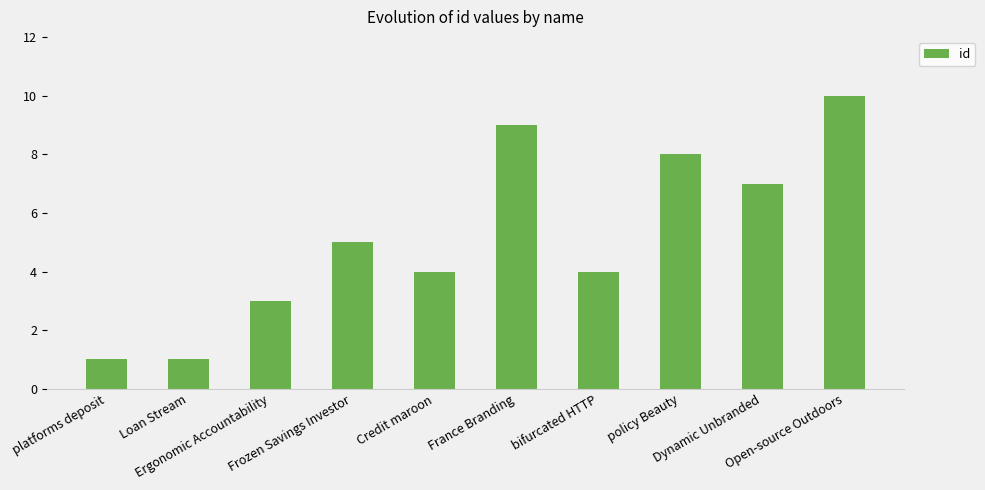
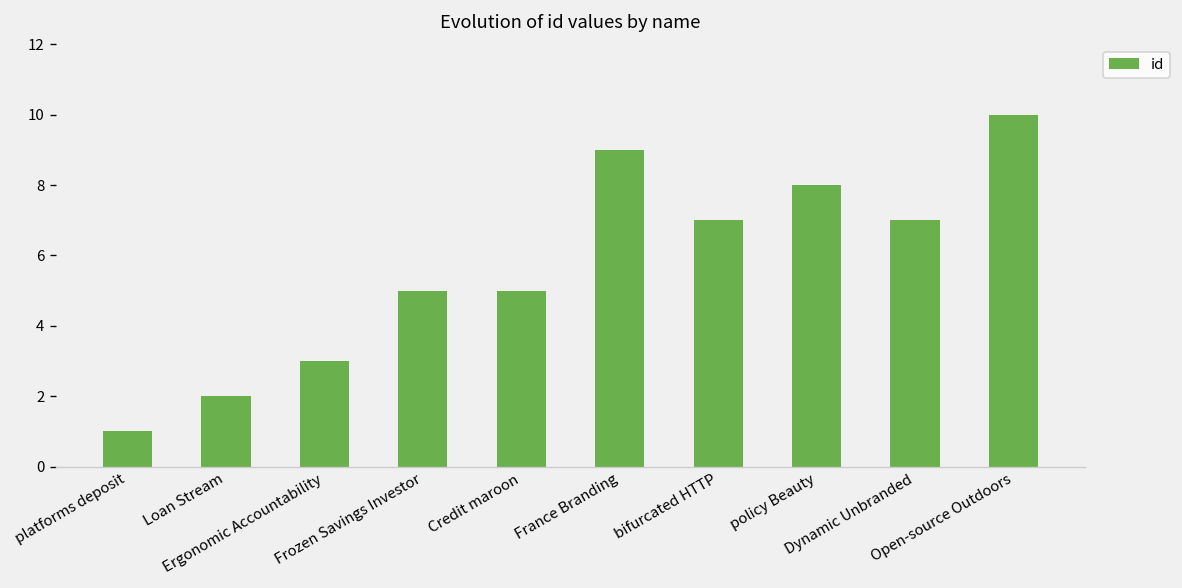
  {
    "platforms deposit": 1,
-   "Loan Stream": 1,
+   "Loan Stream": 2,
    "Ergonomic Accountability": 3,
    "Frozen Savings Investor": 5,
-   "Credit maroon": 4,
+   "Credit maroon": 5,
    "France Branding": 9,
-   "bifurcated HTTP": 4,
+   "bifurcated HTTP": 7,
    "policy Beauty": 8,
    "Dynamic Unbranded": 7,
    "Open-source Outdoors": 10
  }
